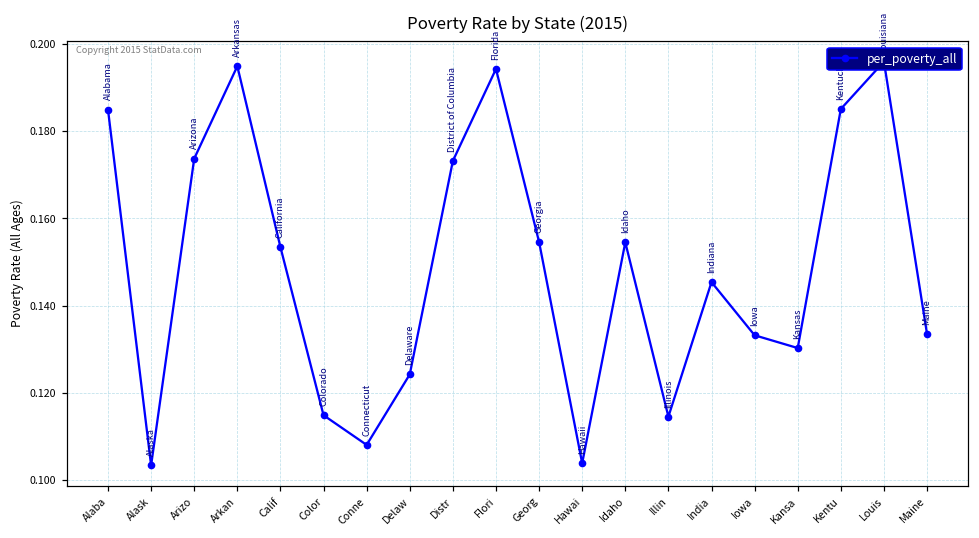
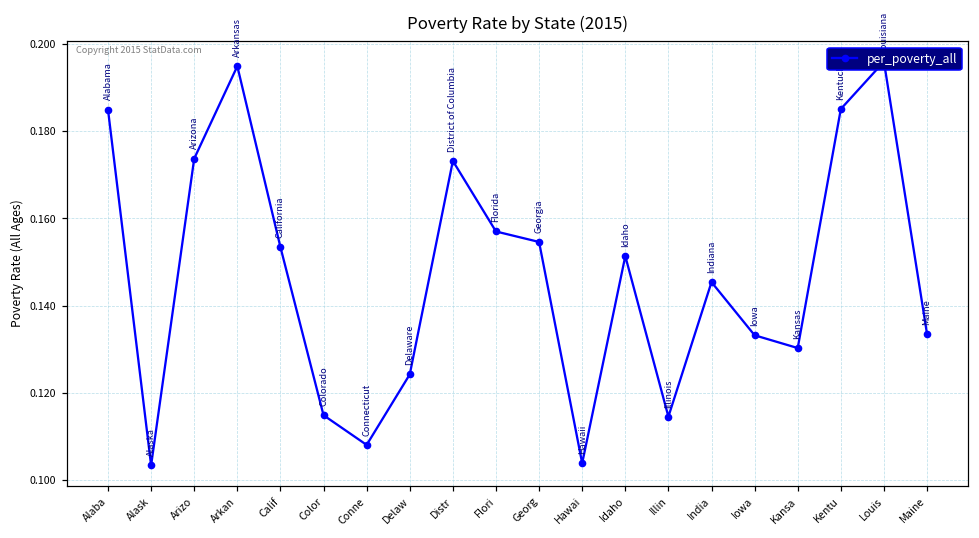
  {
    "Alaba": 0.185,
    "Alask": 0.103,
    "Arizo": 0.174,
    "Arkan": 0.195,
    "Calif": 0.153,
    "Color": 0.115,
    "Conne": 0.108,
    "Delaw": 0.124,
    "Distr": 0.173,
-   "Flori": 0.194,
+   "Flori": 0.157,
    "Georg": 0.155,
    "Hawai": 0.104,
-   "Idaho": 0.155,
+   "Idaho": 0.151,
    "Illin": 0.115,
    "India": 0.145,
    "Iowa": 0.133,
    "Kansa": 0.130,
    "Kentu": 0.185,
    "Maine": 0.134
  }
